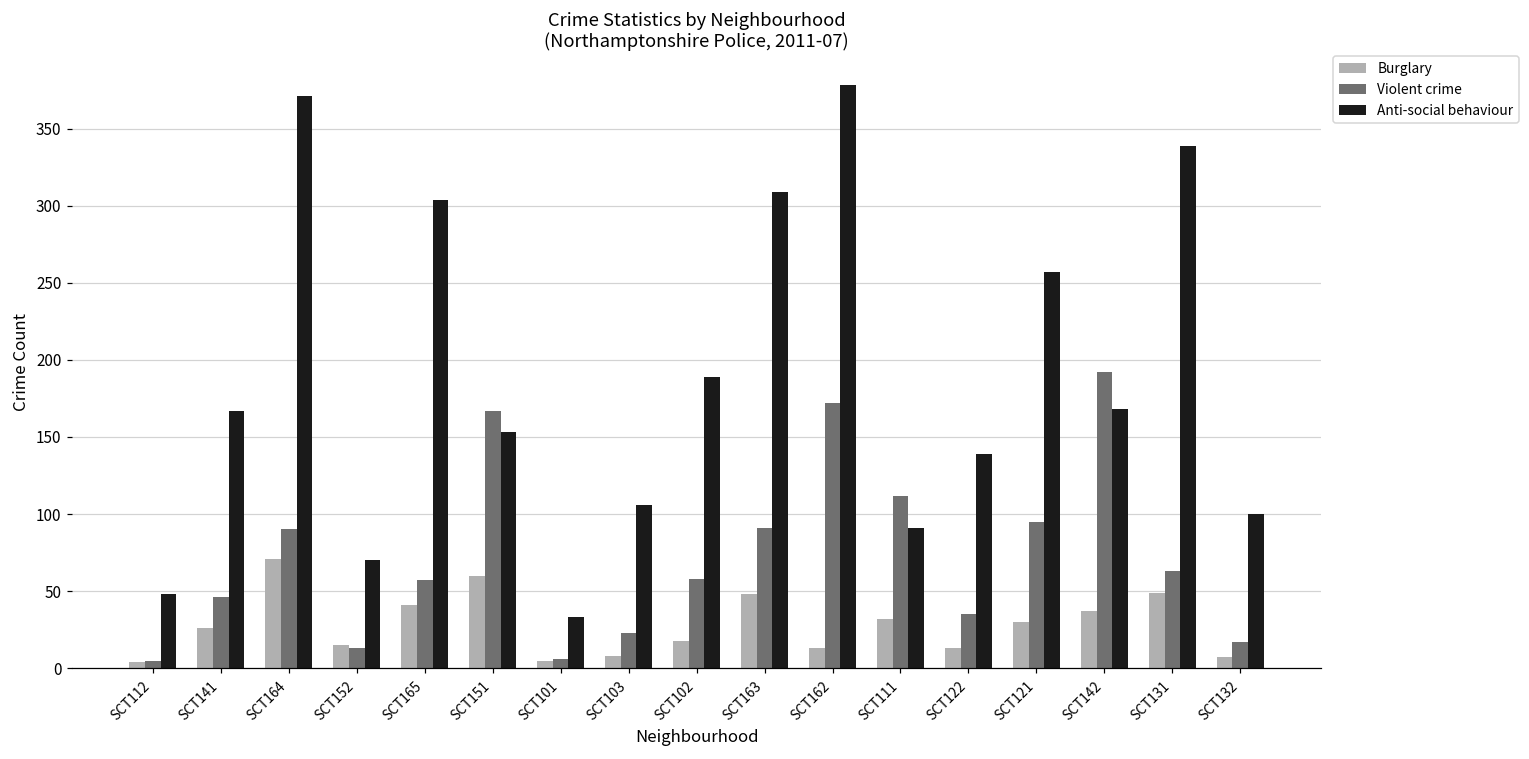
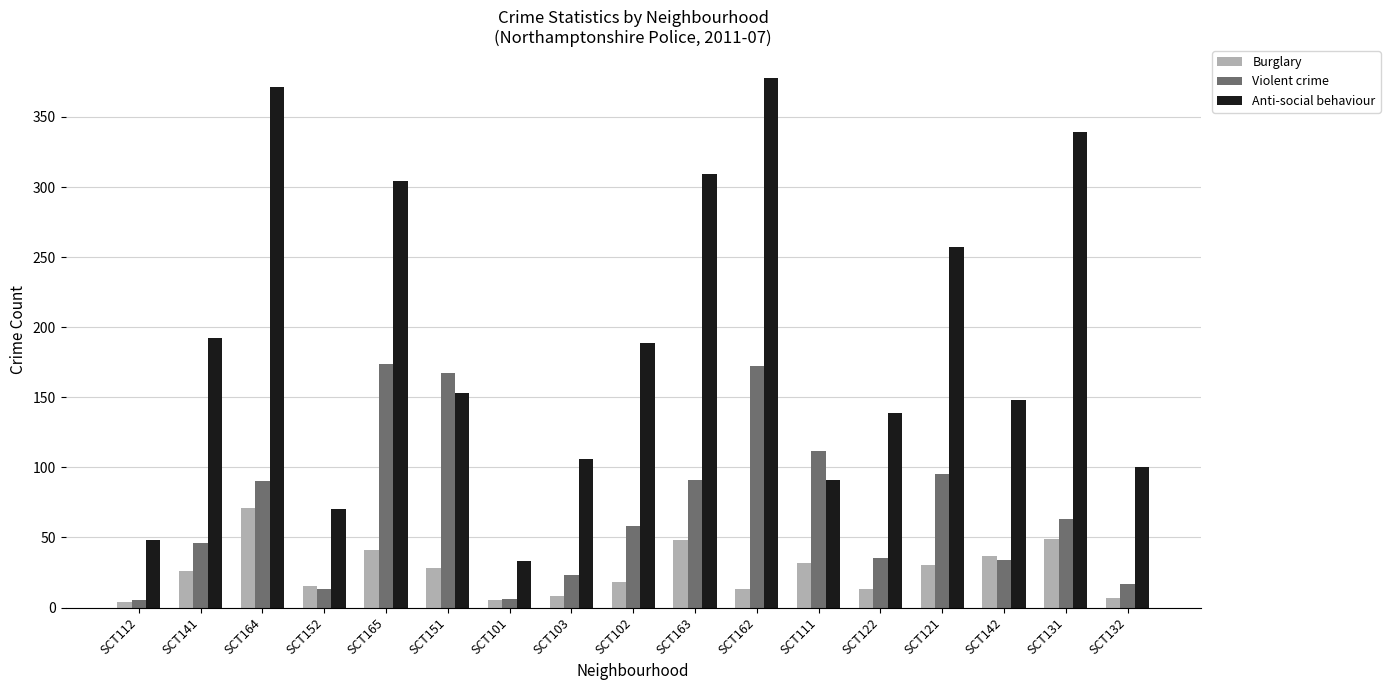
  {
    "Burglary": {
      "SCT112": 4,
      "SCT141": 26,
      "SCT164": 71,
      "SCT152": 15,
      "SCT165": 41,
-     "SCT151": 60,
+     "SCT151": 28,
      "SCT101": 5,
      "SCT103": 8,
      "SCT102": 18,
      "SCT163": 48,
      "SCT162": 13,
      "SCT111": 32,
      "SCT122": 13,
      "SCT121": 30,
      "SCT142": 37,
      "SCT131": 49,
      "SCT132": 7
    },
    "Violent crime": {
      "SCT112": 5,
      "SCT141": 46,
      "SCT164": 90,
      "SCT152": 13,
-     "SCT165": 57,
+     "SCT165": 174,
      "SCT151": 167,
      "SCT101": 6,
      "SCT103": 23,
      "SCT102": 58,
      "SCT163": 91,
      "SCT162": 172,
      "SCT111": 112,
      "SCT122": 35,
      "SCT121": 95,
-     "SCT142": 192,
+     "SCT142": 34,
      "SCT131": 63,
      "SCT132": 17
    },
    "Anti-social behaviour": {
      "SCT112": 48,
-     "SCT141": 167,
+     "SCT141": 192,
      "SCT164": 371,
      "SCT152": 70,
      "SCT165": 304,
      "SCT151": 153,
      "SCT101": 33,
      "SCT103": 106,
      "SCT102": 189,
      "SCT163": 309,
      "SCT162": 378,
      "SCT111": 91,
      "SCT122": 139,
      "SCT121": 257,
-     "SCT142": 168,
+     "SCT142": 148,
      "SCT131": 339,
      "SCT132": 100
    }
  }
